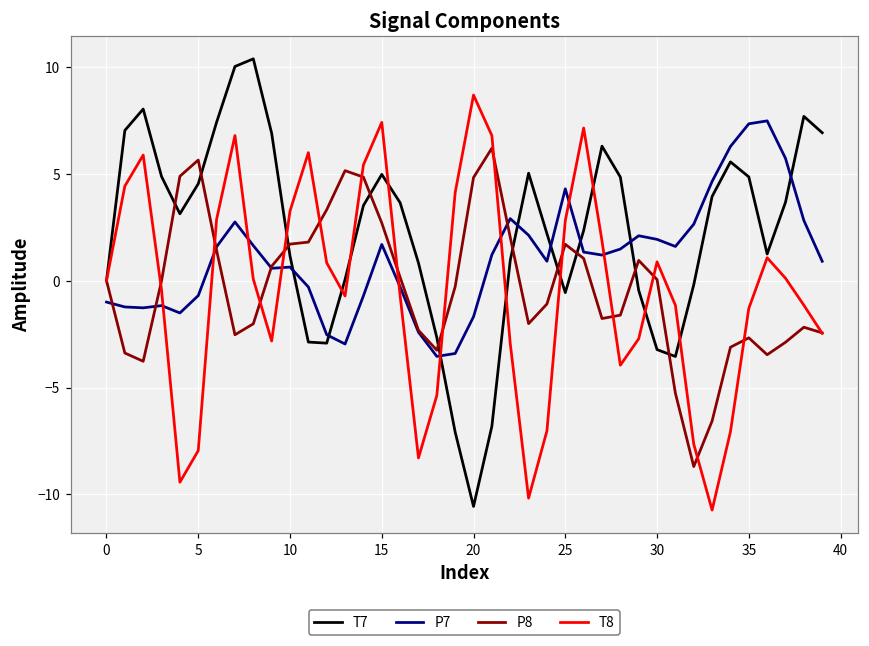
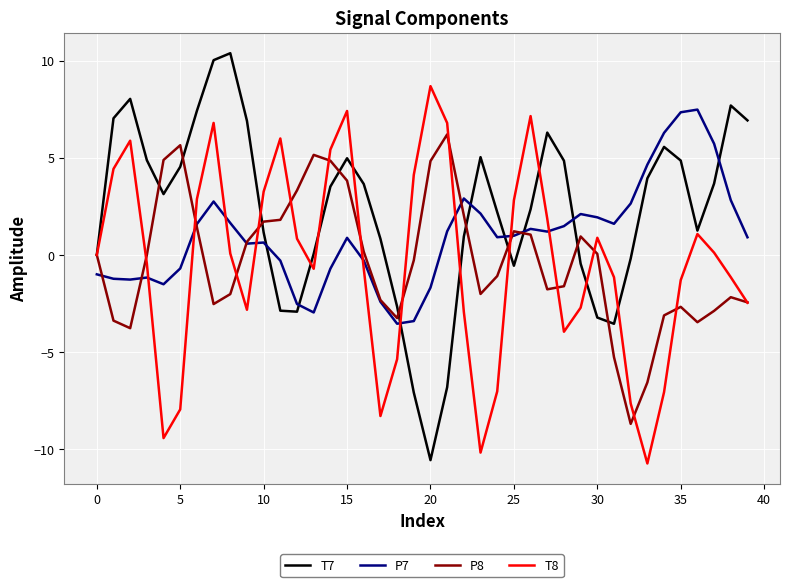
  {
    "T7": {
      "5": 4.5,
      "10": 1.2,
      "15": 5.0,
      "20": -10.6,
      "25": -0.6,
      "30": -3.2,
      "35": 4.9
    },
    "P7": {
      "0": -1.0,
      "5": -0.7,
      "10": 0.6,
-     "15": 1.7,
+     "15": 0.9,
      "20": -1.7,
-     "25": 4.3,
+     "25": 1.0,
      "30": 1.9,
      "35": 7.3
    },
    "P8": {
      "5": 5.6,
      "10": 1.7,
-     "15": 2.7,
+     "15": 3.8,
      "20": 4.8,
-     "25": 1.7,
+     "25": 1.2,
      "30": 0.1,
      "35": -2.7
    },
    "T8": {
      "5": -7.9,
      "10": 3.3,
      "15": 7.4,
      "20": 8.7,
      "25": 2.8,
      "30": 0.9,
      "35": -1.3
    }
  }
